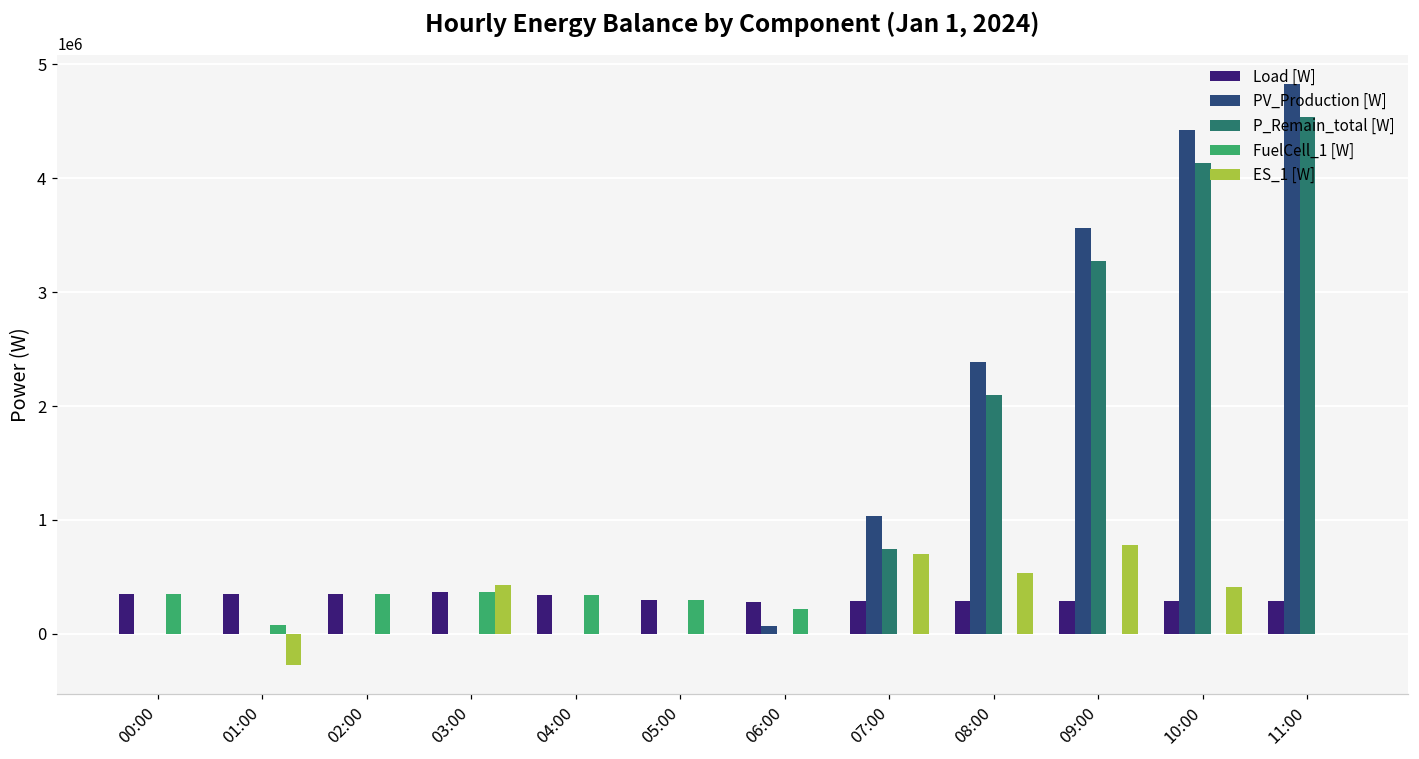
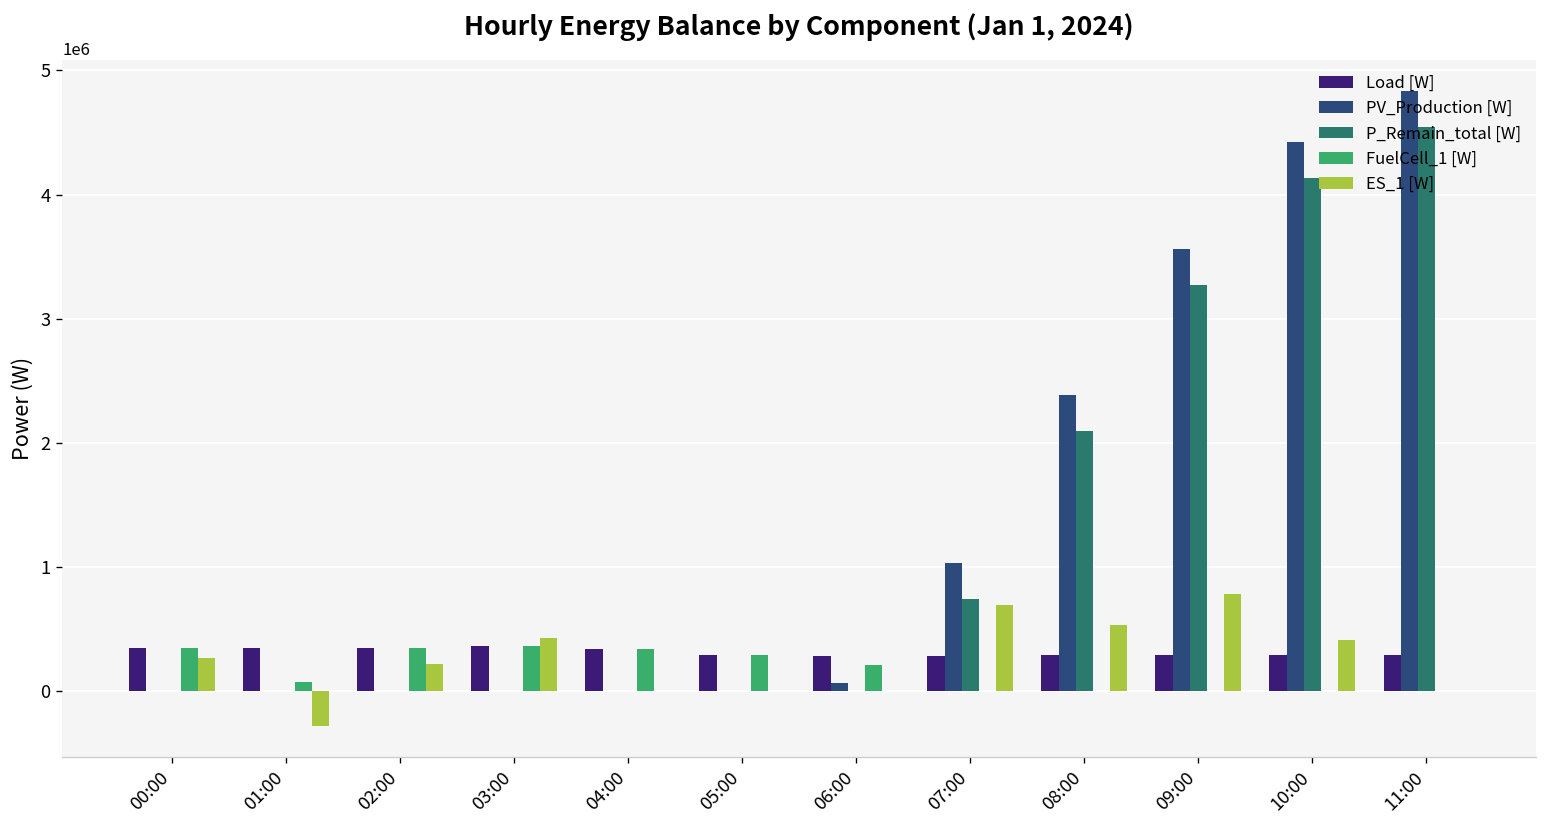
  {
    "ES_1 [W]": {
-     "00:00": 0,
+     "00:00": 270000,
      "01:00": -280000,
-     "02:00": 0,
+     "02:00": 220000,
      "03:00": 430000,
      "04:00": 0,
      "05:00": 0,
      "06:00": 0,
      "07:00": 700000,
      "08:00": 540000,
      "09:00": 780000,
      "10:00": 410000,
      "11:00": 0
    }
  }
